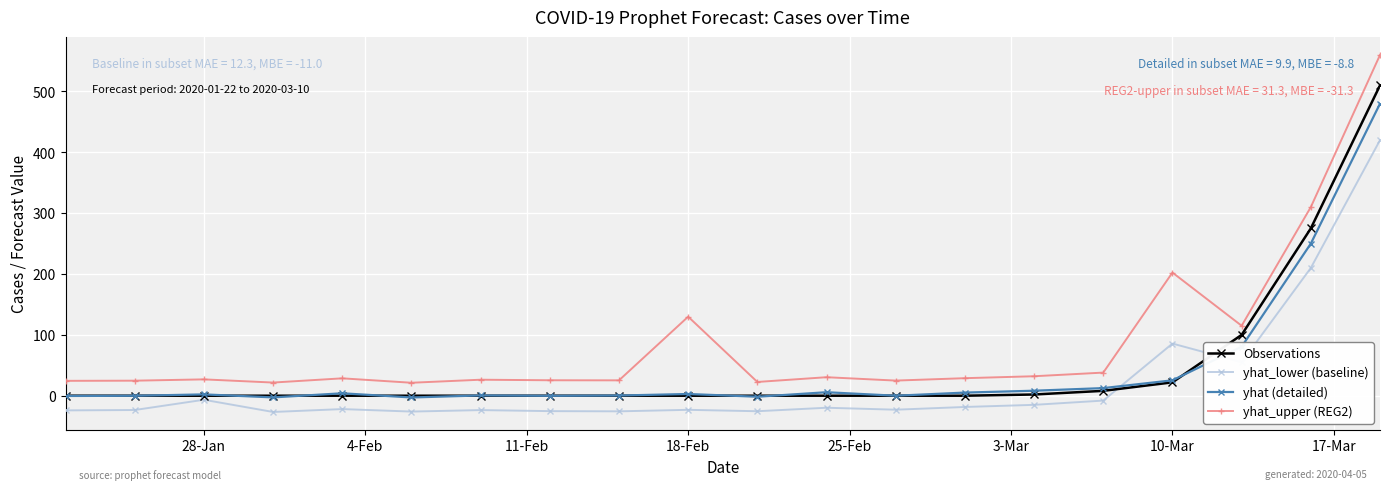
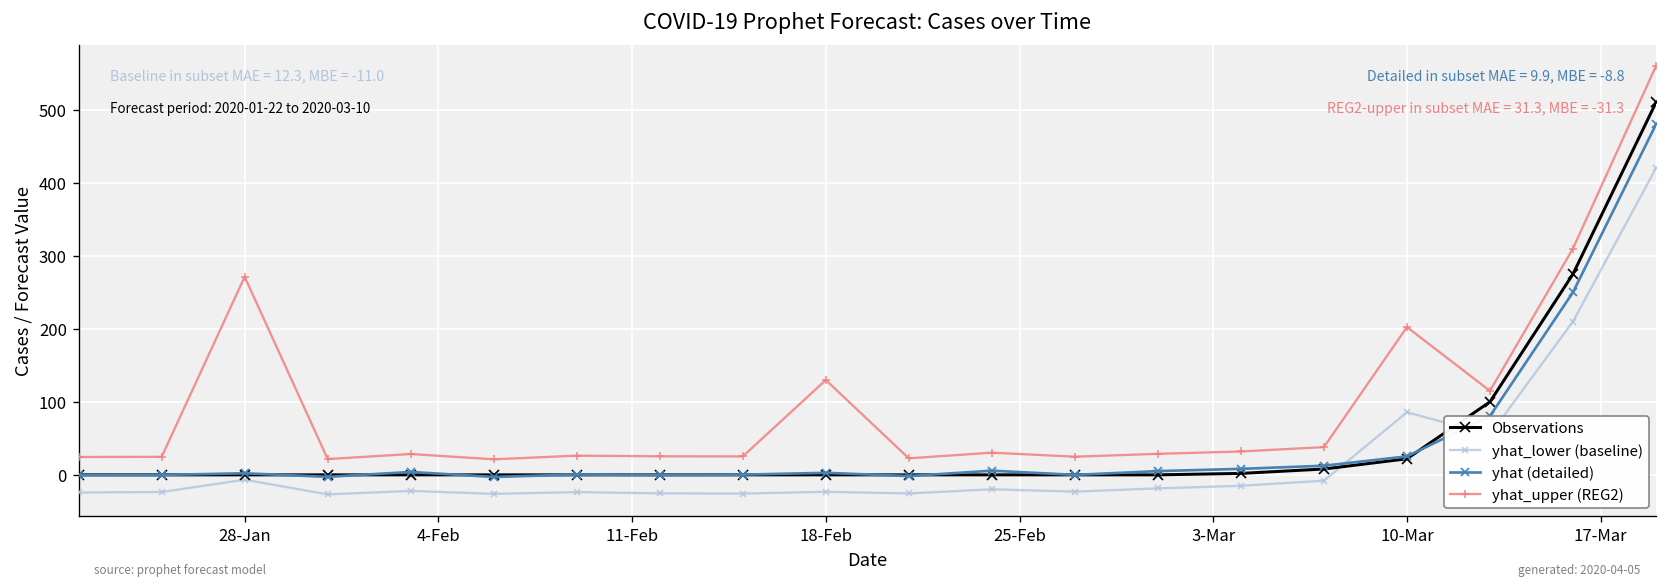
  {
    "yhat_lower (baseline)": {
      "28-Jan": -10,
      "18-Feb": -20,
      "10-Mar": 90
    },
    "yhat_upper (REG2)": {
-     "28-Jan": 30,
+     "28-Jan": 270,
      "18-Feb": 130,
      "10-Mar": 200
    }
  }
